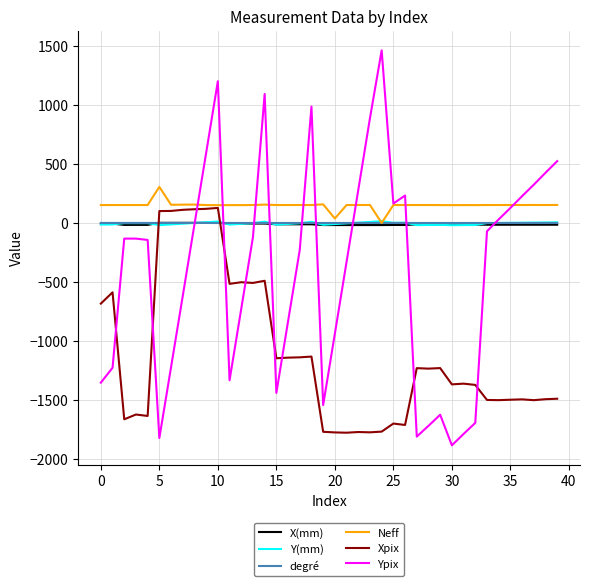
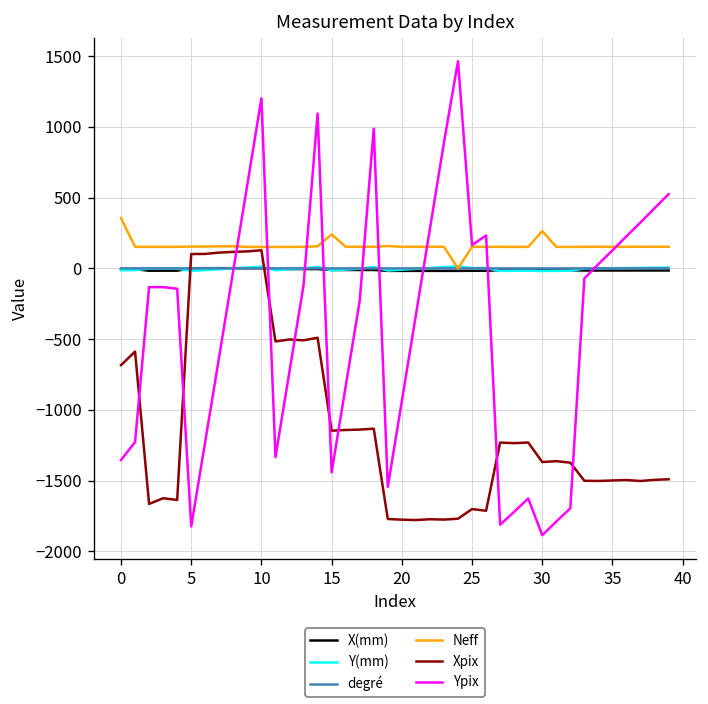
  {
    "Neff": {
-     "0": 150,
-     "5": 310,
+     "0": 360,
+     "5": 150,
      "10": 150,
-     "15": 150,
-     "20": 40,
-     "30": 150,
+     "15": 240,
+     "20": 150,
+     "30": 260,
      "35": 150
    },
    "Xpix": {
      "0": -680,
      "5": 100,
      "10": 130,
      "15": -1150,
      "20": -1780,
      "25": -1700,
      "30": -1370,
      "35": -1500
    },
    "Ypix": {
      "0": -1350,
      "5": -1820,
      "10": 1200,
      "15": -1440,
      "20": -940,
      "30": -1880,
      "35": 130
    }
  }
